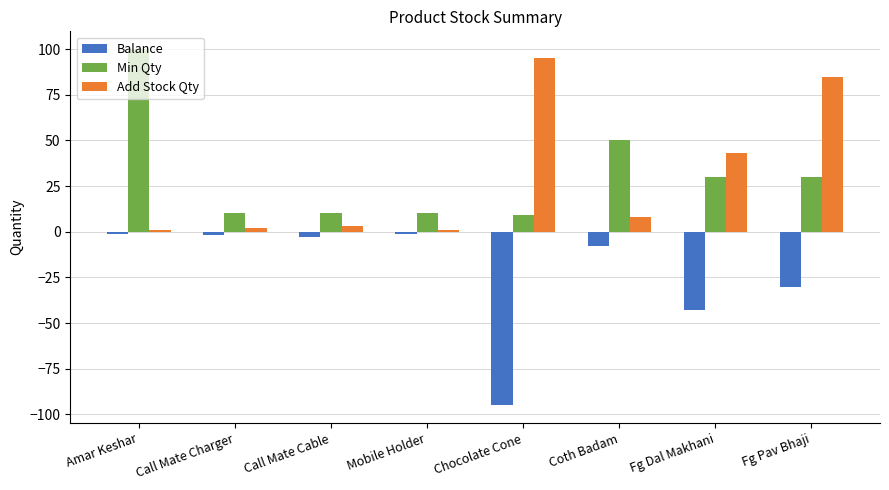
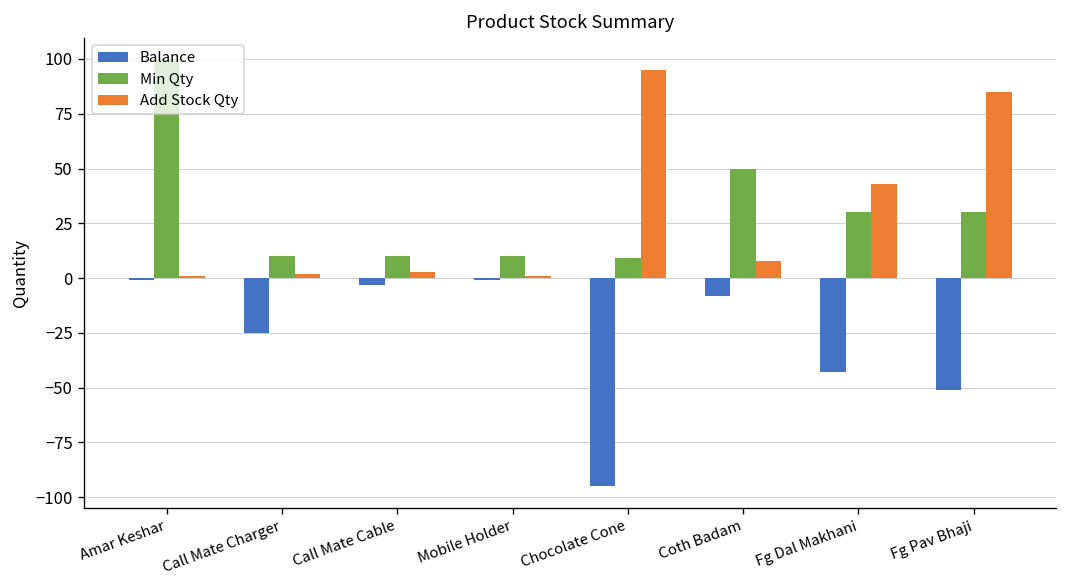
  {
    "Balance": {
-     "Call Mate Charger": -2,
+     "Call Mate Charger": -25,
      "Call Mate Cable": -3,
      "Chocolate Cone": -95,
      "Coth Badam": -8,
      "Fg Dal Makhani": -43,
-     "Fg Pav Bhaji": -30
+     "Fg Pav Bhaji": -51
    },
    "Min Qty": {
      "Call Mate Charger": 10,
      "Call Mate Cable": 10,
      "Mobile Holder": 10,
      "Chocolate Cone": 9,
      "Coth Badam": 50,
      "Fg Dal Makhani": 30,
      "Fg Pav Bhaji": 30
    },
    "Add Stock Qty": {
      "Call Mate Charger": 2,
      "Call Mate Cable": 3,
      "Chocolate Cone": 95,
      "Coth Badam": 8,
      "Fg Dal Makhani": 43,
      "Fg Pav Bhaji": 85
    }
  }
